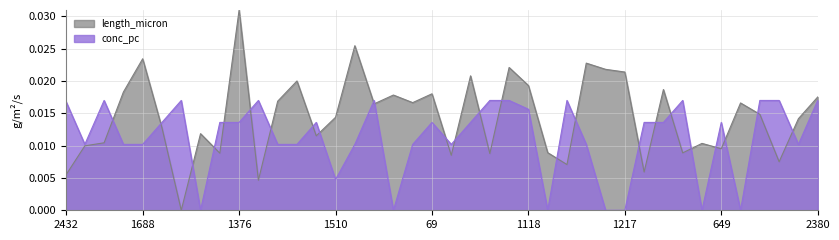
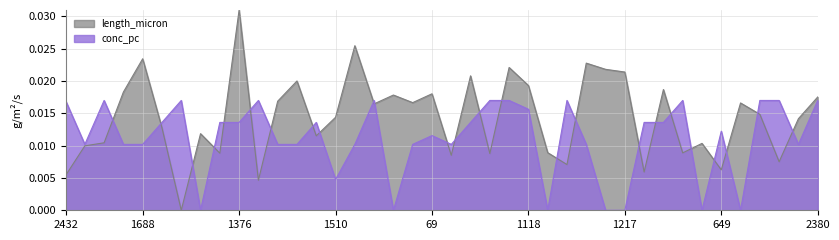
  {
    "length_micron": {
      "2432": 0.005,
      "1688": 0.023,
      "1376": 0.031,
      "1510": 0.014,
      "69": 0.018,
      "1118": 0.019,
      "1217": 0.021,
-     "649": 0.010,
+     "649": 0.006,
      "2380": 0.018
    },
    "conc_pc": {
      "2432": 0.017,
      "1688": 0.010,
      "1376": 0.014,
      "1510": 0.005,
-     "69": 0.014,
+     "69": 0.012,
      "1118": 0.016,
      "1217": 0.000,
-     "649": 0.014,
+     "649": 0.012,
      "2380": 0.017
    }
  }
